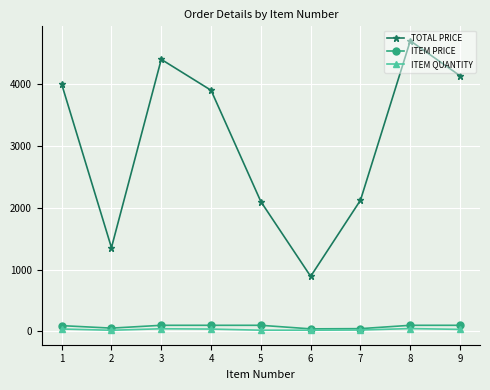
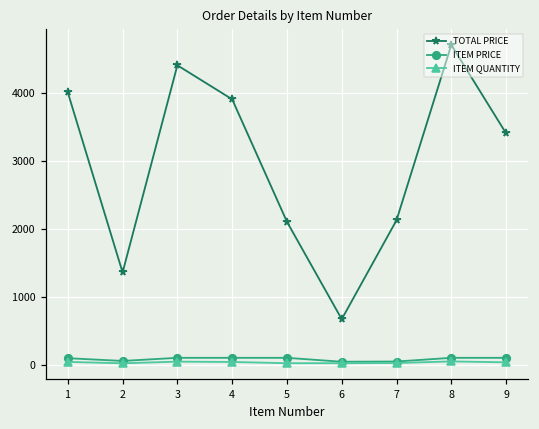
  {
    "TOTAL PRICE": {
      "1": 4000,
      "2": 1400,
      "3": 4400,
      "4": 3900,
      "5": 2100,
-     "6": 900,
+     "6": 700,
      "7": 2100,
-     "9": 4100
+     "9": 3400
    }
  }
